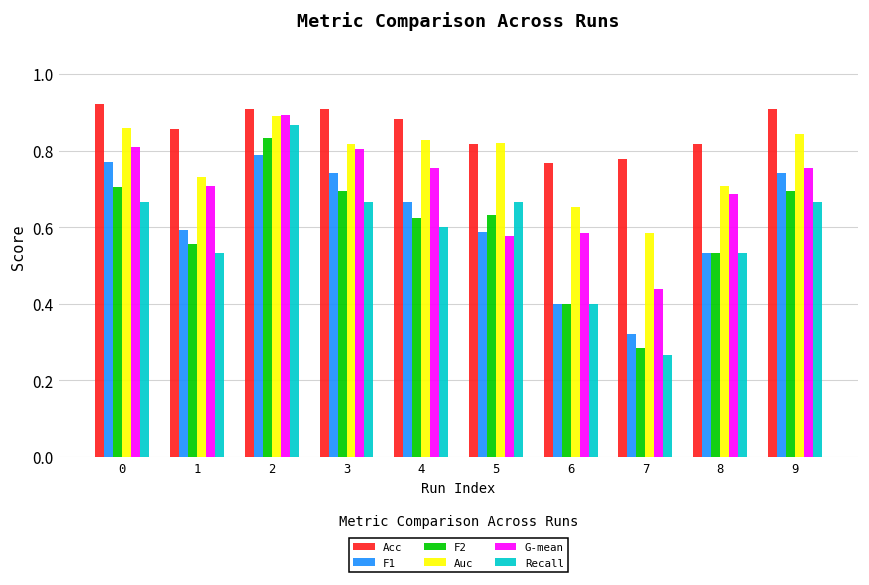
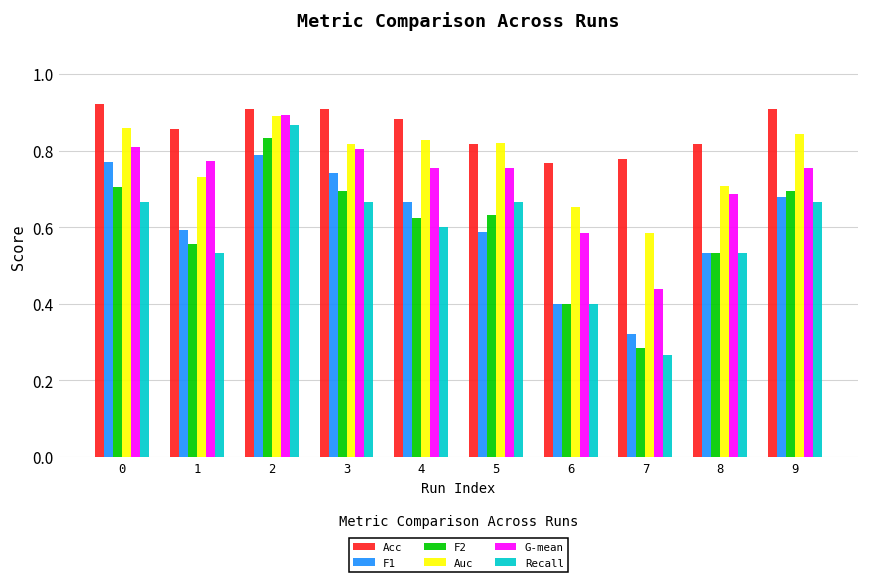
  {
    "Acc": {
      "0": 0.92,
      "1": 0.86,
      "2": 0.91,
      "3": 0.91,
      "4": 0.88,
      "5": 0.82,
      "6": 0.77,
      "7": 0.78,
      "8": 0.82,
      "9": 0.91
    },
    "F1": {
      "0": 0.77,
      "1": 0.59,
      "2": 0.79,
      "3": 0.74,
      "4": 0.67,
      "5": 0.59,
      "6": 0.40,
      "7": 0.32,
      "8": 0.53,
-     "9": 0.74
+     "9": 0.68
    },
    "F2": {
      "0": 0.70,
      "1": 0.56,
      "2": 0.83,
      "3": 0.69,
      "4": 0.63,
      "5": 0.63,
      "6": 0.40,
      "7": 0.29,
      "8": 0.53,
      "9": 0.69
    },
    "Auc": {
      "0": 0.86,
      "1": 0.73,
      "2": 0.89,
      "3": 0.82,
      "4": 0.83,
      "5": 0.82,
      "6": 0.65,
      "7": 0.58,
      "8": 0.71,
      "9": 0.84
    },
    "G-mean": {
      "0": 0.81,
-     "1": 0.71,
+     "1": 0.77,
      "2": 0.89,
      "3": 0.80,
      "4": 0.76,
-     "5": 0.58,
+     "5": 0.75,
      "6": 0.58,
      "7": 0.44,
      "8": 0.69,
      "9": 0.75
    },
    "Recall": {
      "0": 0.67,
      "1": 0.53,
      "2": 0.87,
      "3": 0.67,
      "4": 0.60,
      "5": 0.67,
      "6": 0.40,
      "7": 0.27,
      "8": 0.53,
      "9": 0.67
    }
  }
